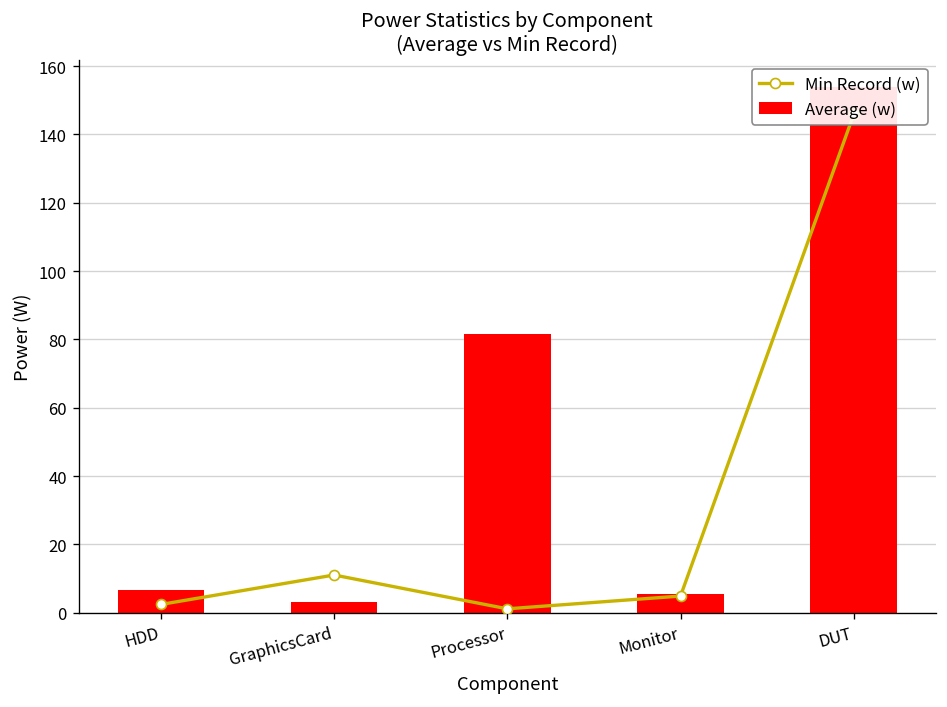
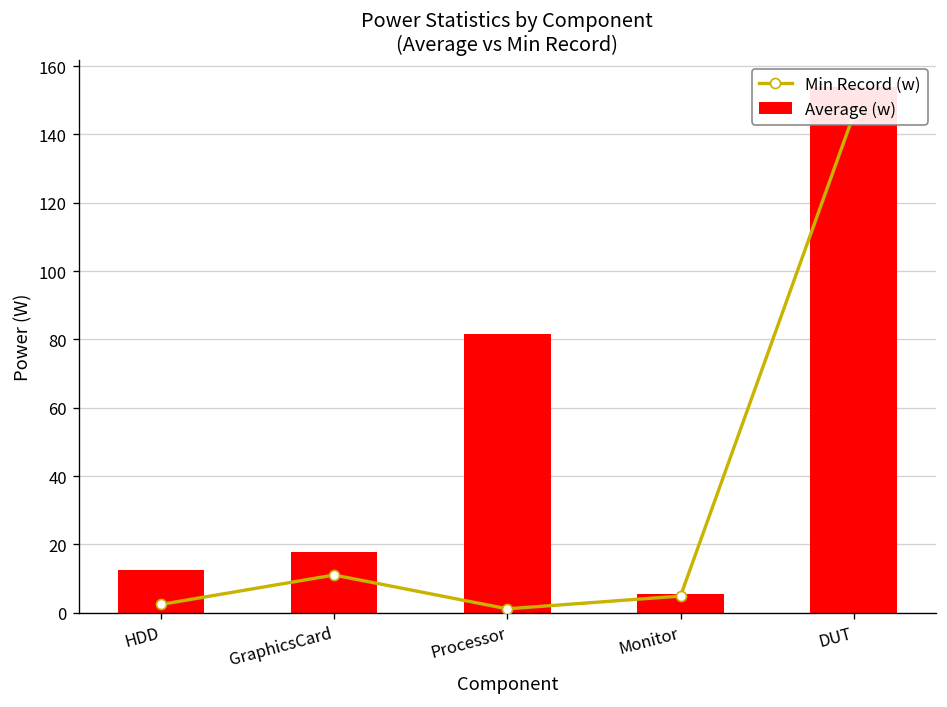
  {
    "Average (w)": {
-     "HDD": 7,
-     "GraphicsCard": 3,
+     "HDD": 13,
+     "GraphicsCard": 18,
      "Processor": 82,
      "Monitor": 5
    },
    "Min Record (w)": {
      "HDD": 2,
      "GraphicsCard": 11,
      "Processor": 1,
      "Monitor": 5
    }
  }
